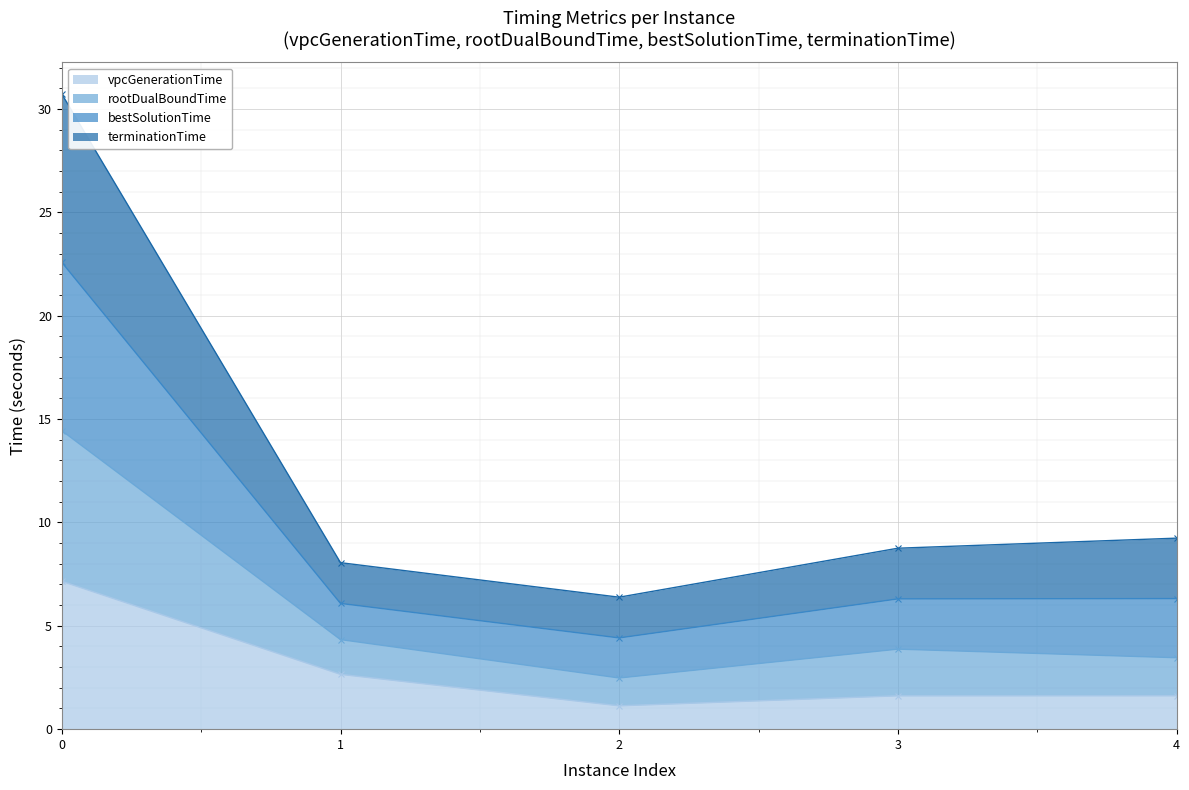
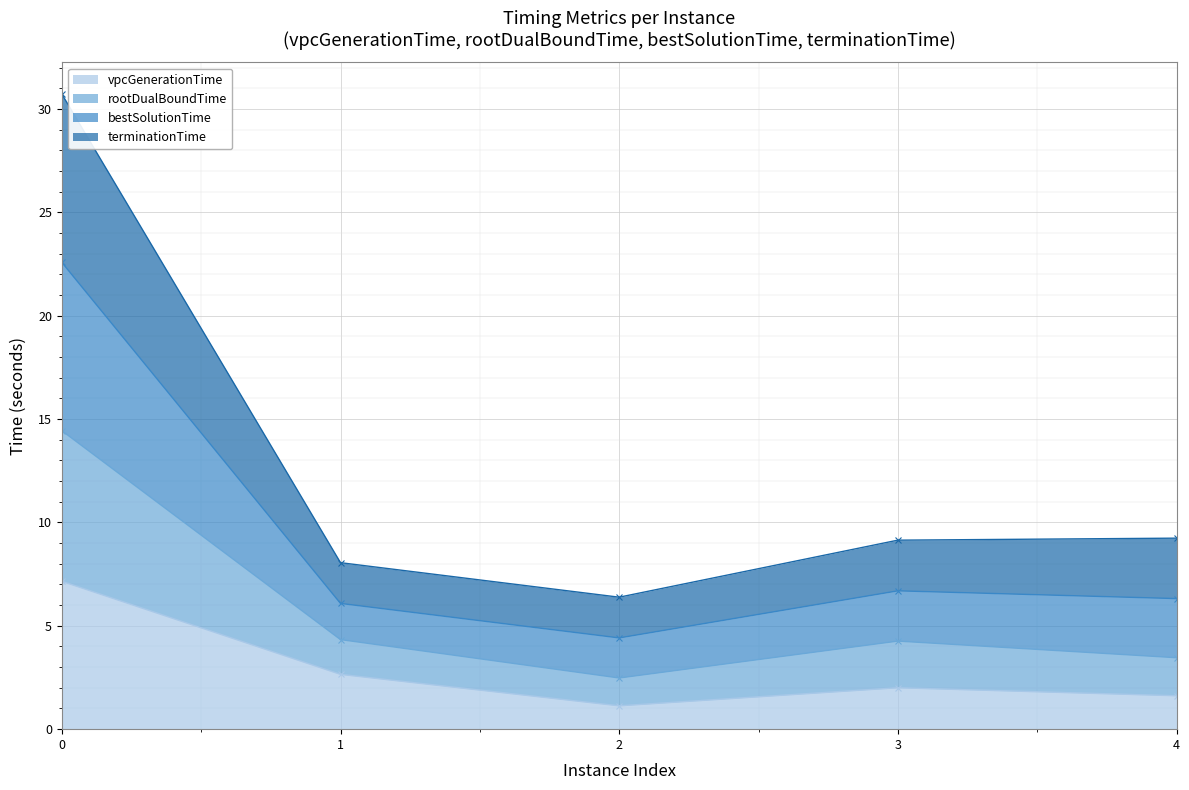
  {
    "vpcGenerationTime": {
      "0": 7.2,
      "1": 2.7,
      "2": 1.1,
-     "3": 1.6,
+     "3": 2.0,
      "4": 1.6
    }
  }
